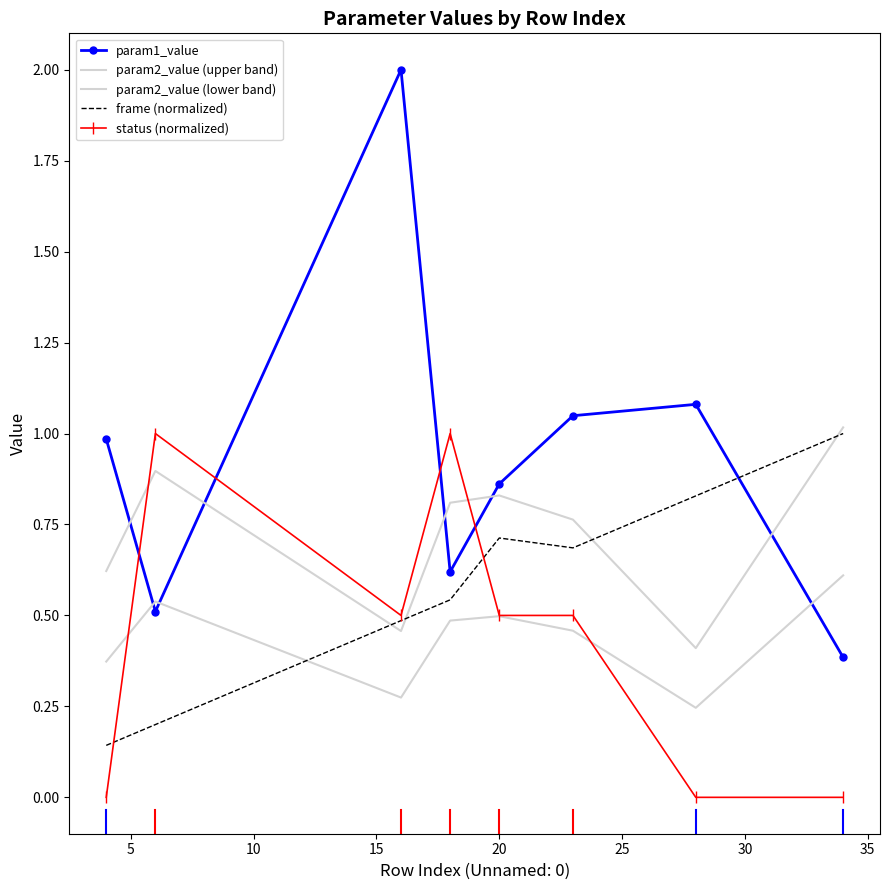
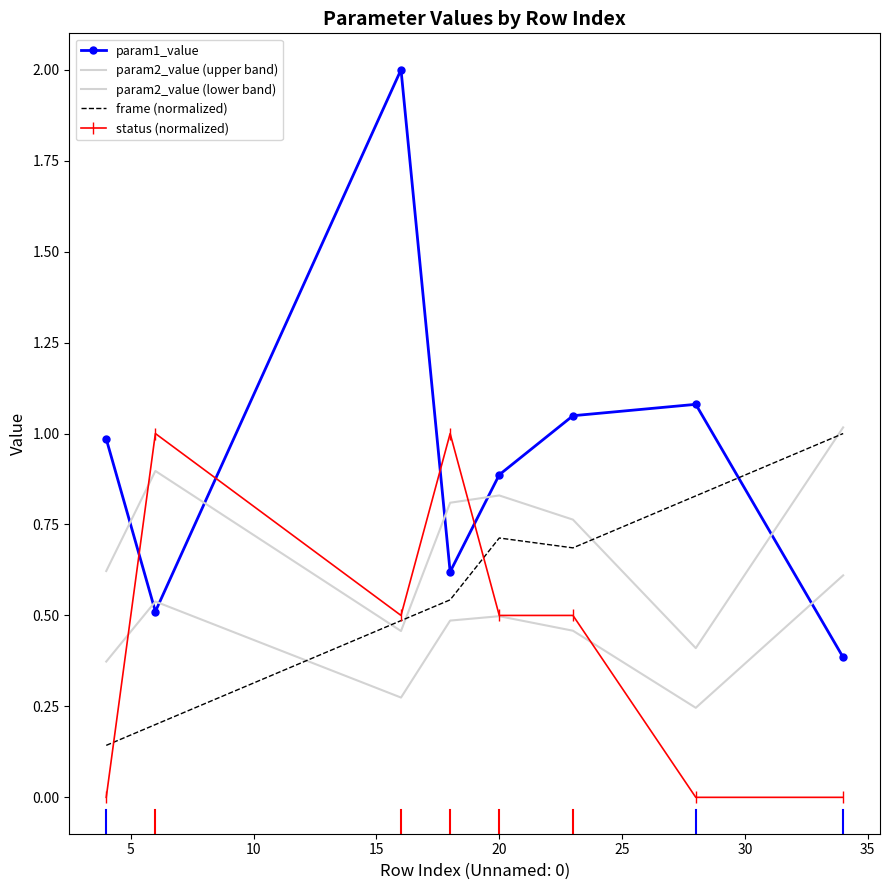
  {
    "param1_value": {
-     "20": 0.86
+     "20": 0.89
    },
    "frame (normalized)": {
      "20": 0.71
    }
  }
